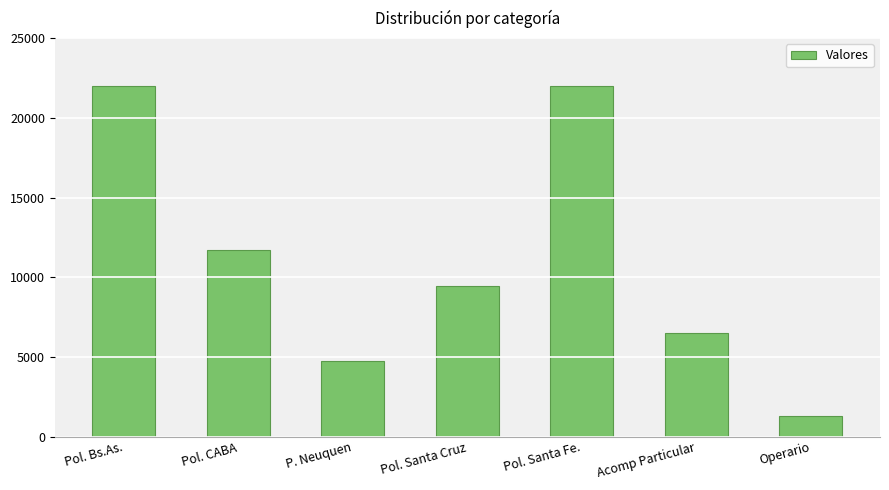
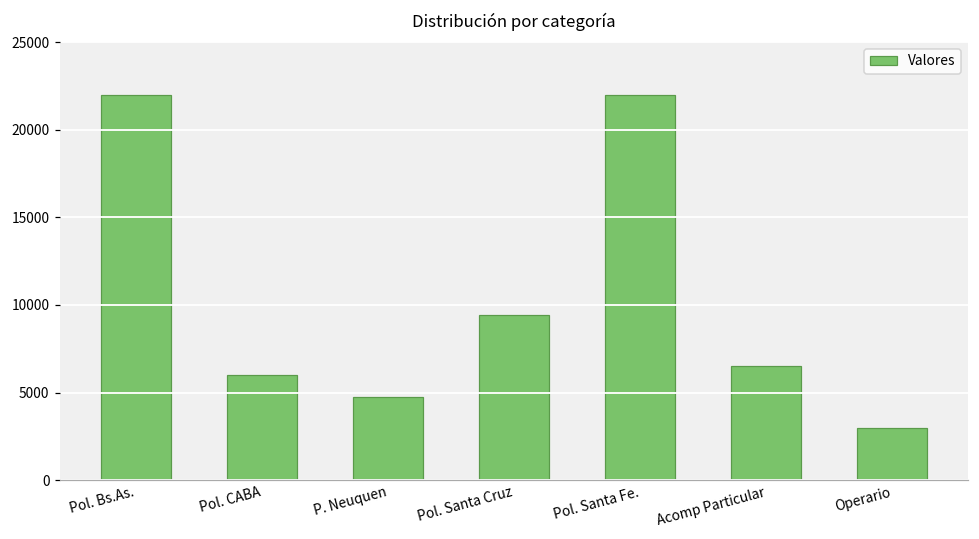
  {
    "Pol. Bs.As.": 22000,
-   "Pol. CABA": 11700,
+   "Pol. CABA": 6000,
    "P. Neuquen": 4800,
    "Pol. Santa Cruz": 9400,
    "Pol. Santa Fe.": 22000,
    "Acomp Particular": 6500,
-   "Operario": 1300
+   "Operario": 3000
  }
